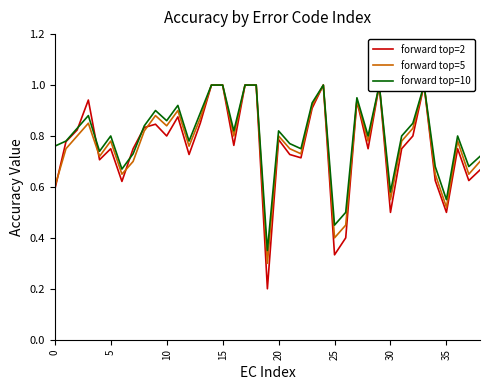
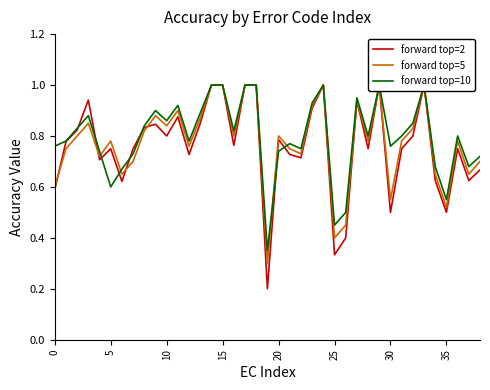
  {
    "forward top=2": {
      "0": 0.59,
      "5": 0.75,
      "10": 0.80,
      "20": 0.79,
      "25": 0.33,
      "30": 0.50,
      "35": 0.50
    },
    "forward top=5": {
      "0": 0.60,
      "5": 0.78,
      "10": 0.84,
      "20": 0.80,
      "25": 0.40,
      "30": 0.55,
      "35": 0.52
    },
    "forward top=10": {
      "0": 0.76,
-     "5": 0.8,
+     "5": 0.6,
      "10": 0.86,
-     "20": 0.82,
+     "20": 0.74,
      "25": 0.45,
-     "30": 0.58,
+     "30": 0.76,
      "35": 0.55
    }
  }
